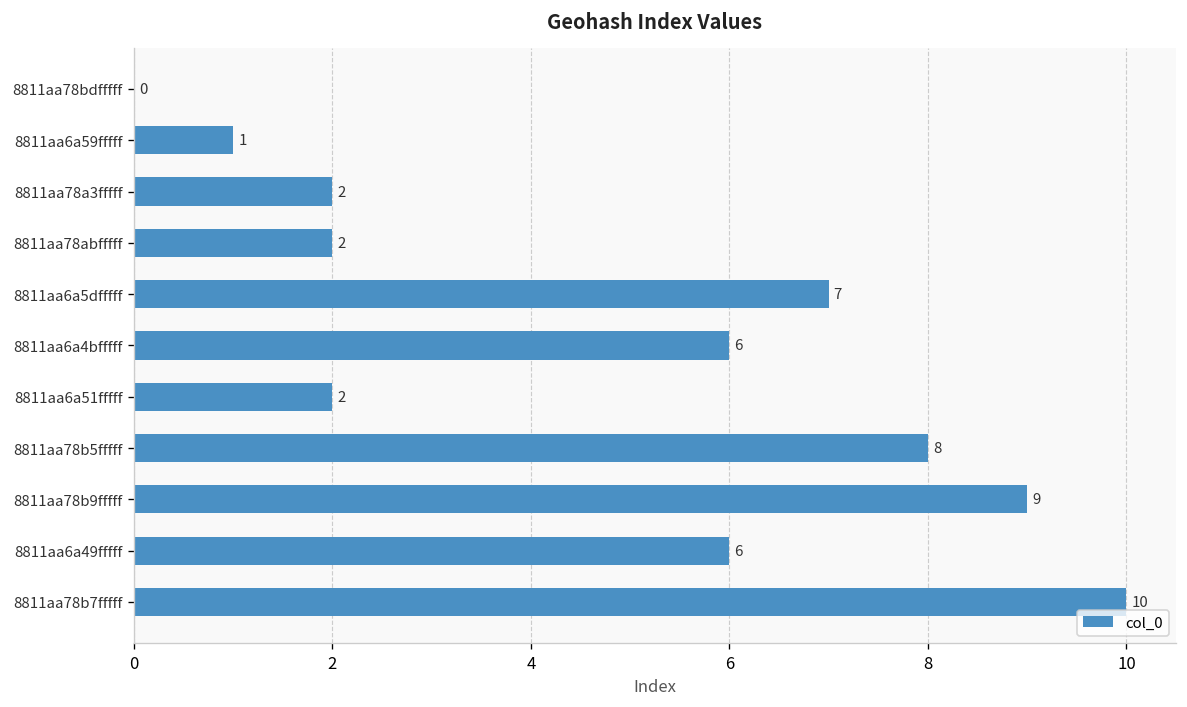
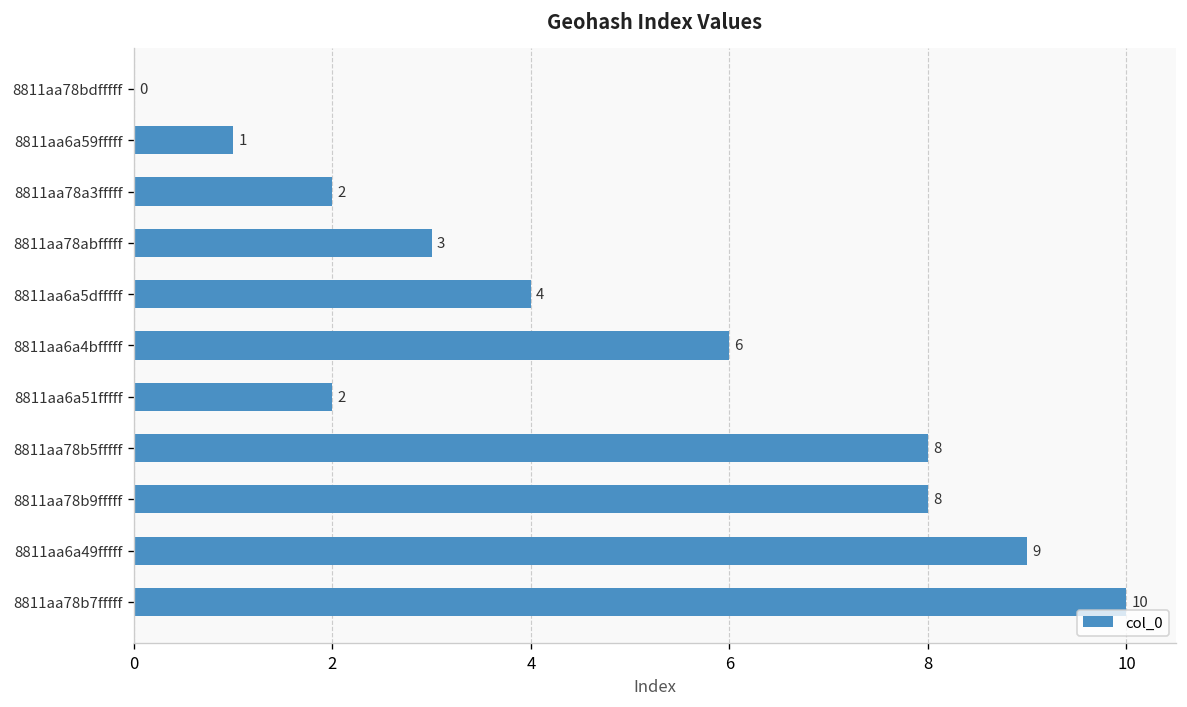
  {
    "8811aa78bdfffff": 0,
    "8811aa6a59fffff": 1,
    "8811aa78a3fffff": 2,
-   "8811aa78abfffff": 2,
-   "8811aa6a5dfffff": 7,
+   "8811aa78abfffff": 3,
+   "8811aa6a5dfffff": 4,
    "8811aa6a4bfffff": 6,
    "8811aa6a51fffff": 2,
    "8811aa78b5fffff": 8,
-   "8811aa78b9fffff": 9,
-   "8811aa6a49fffff": 6
+   "8811aa78b9fffff": 8,
+   "8811aa6a49fffff": 9
  }
